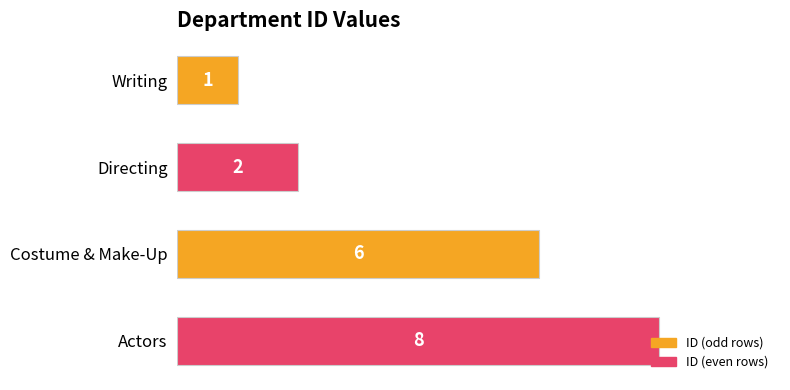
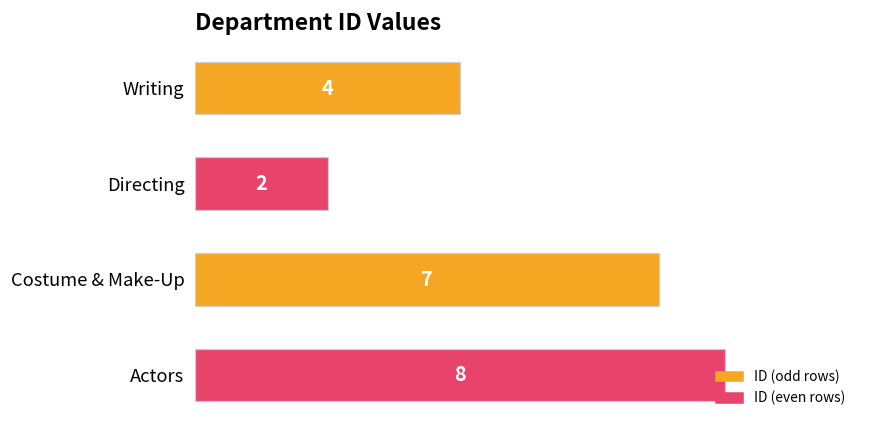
  {
-   "Writing": 1,
+   "Writing": 4,
    "Directing": 2,
-   "Costume & Make-Up": 6,
+   "Costume & Make-Up": 7,
    "Actors": 8
  }
